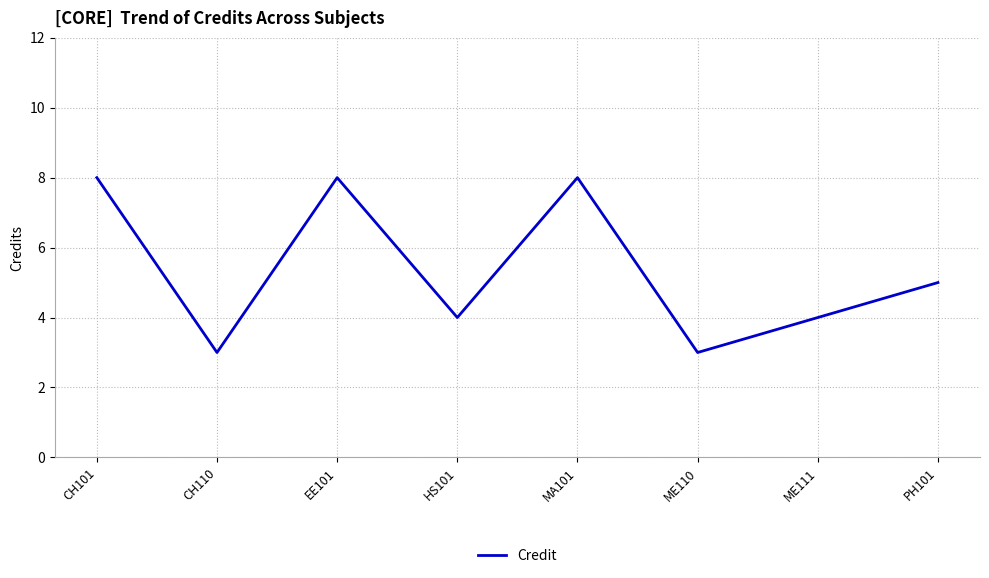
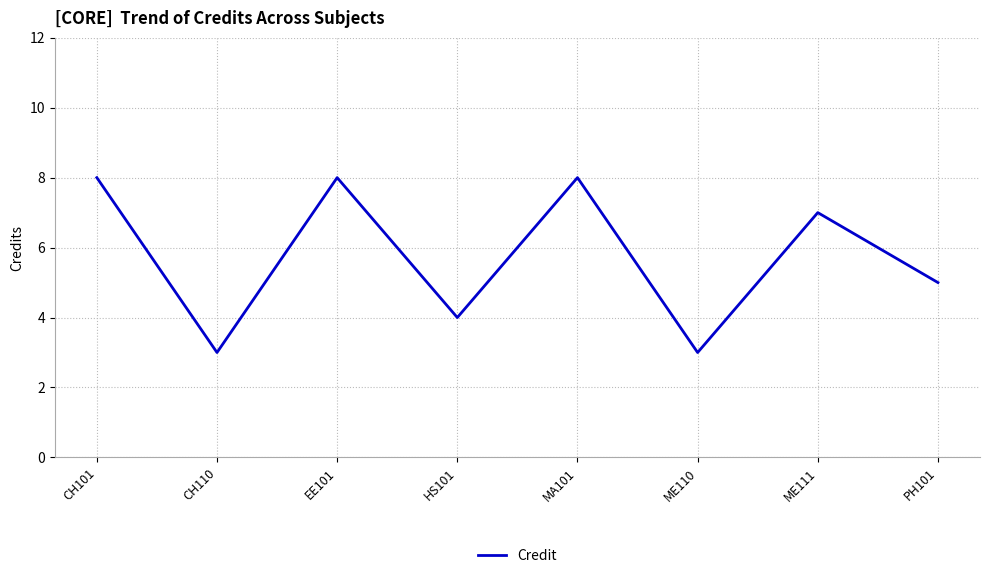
  {
    "CH101": 8,
    "CH110": 3,
    "EE101": 8,
    "HS101": 4,
    "MA101": 8,
    "ME110": 3,
-   "ME111": 4,
+   "ME111": 7,
    "PH101": 5
  }
